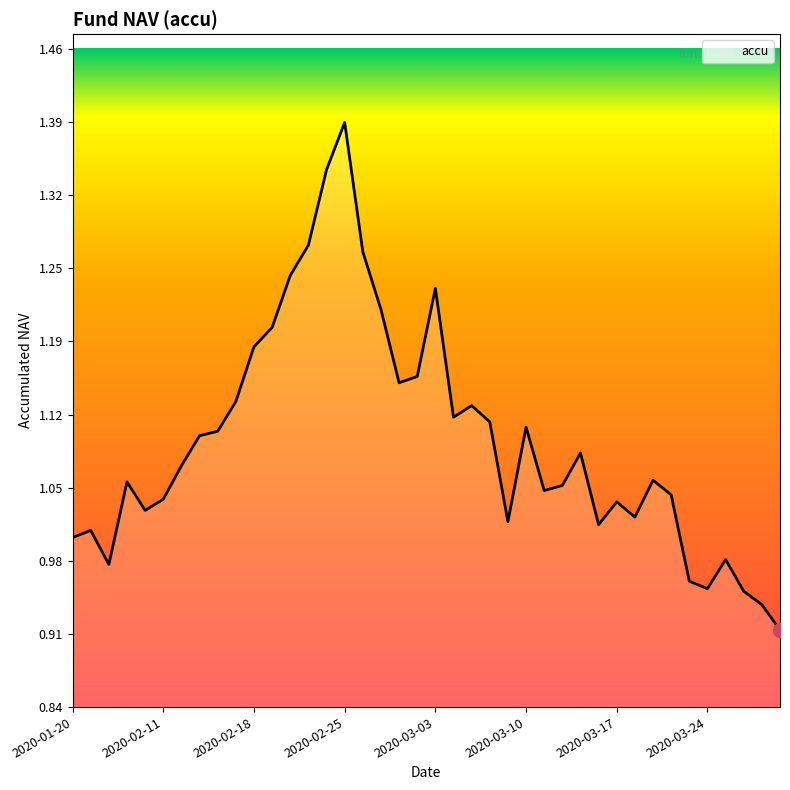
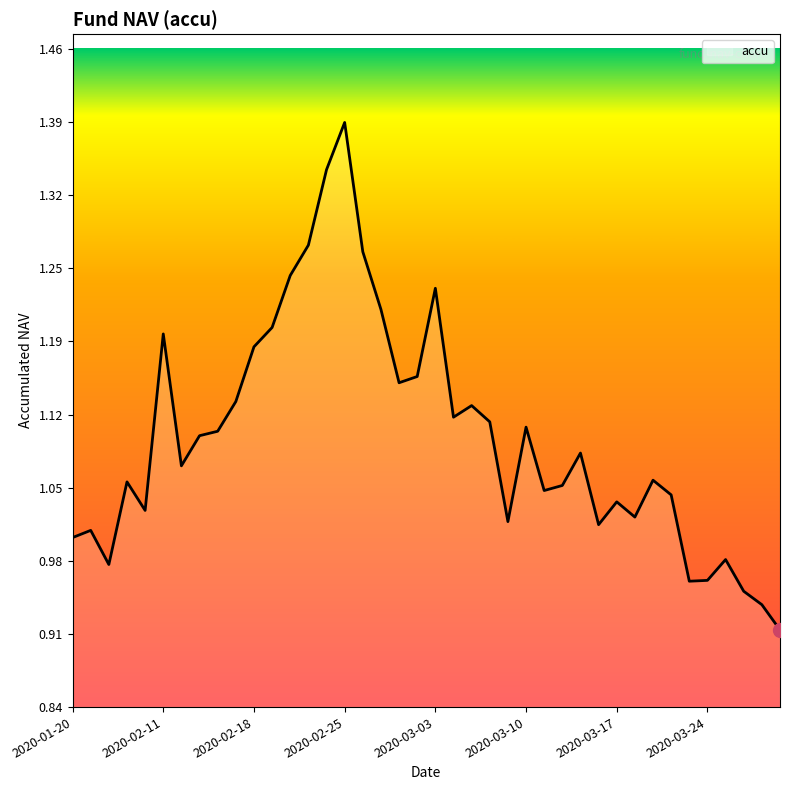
  {
    "accu": {
      "2020-01-20": 1.000,
-     "2020-02-11": 1.036,
+     "2020-02-11": 1.193,
      "2020-02-18": 1.181,
      "2020-02-25": 1.393,
      "2020-03-03": 1.236,
      "2020-03-10": 1.105,
      "2020-03-17": 1.034,
-     "2020-03-24": 0.952
+     "2020-03-24": 0.960
    }
  }
